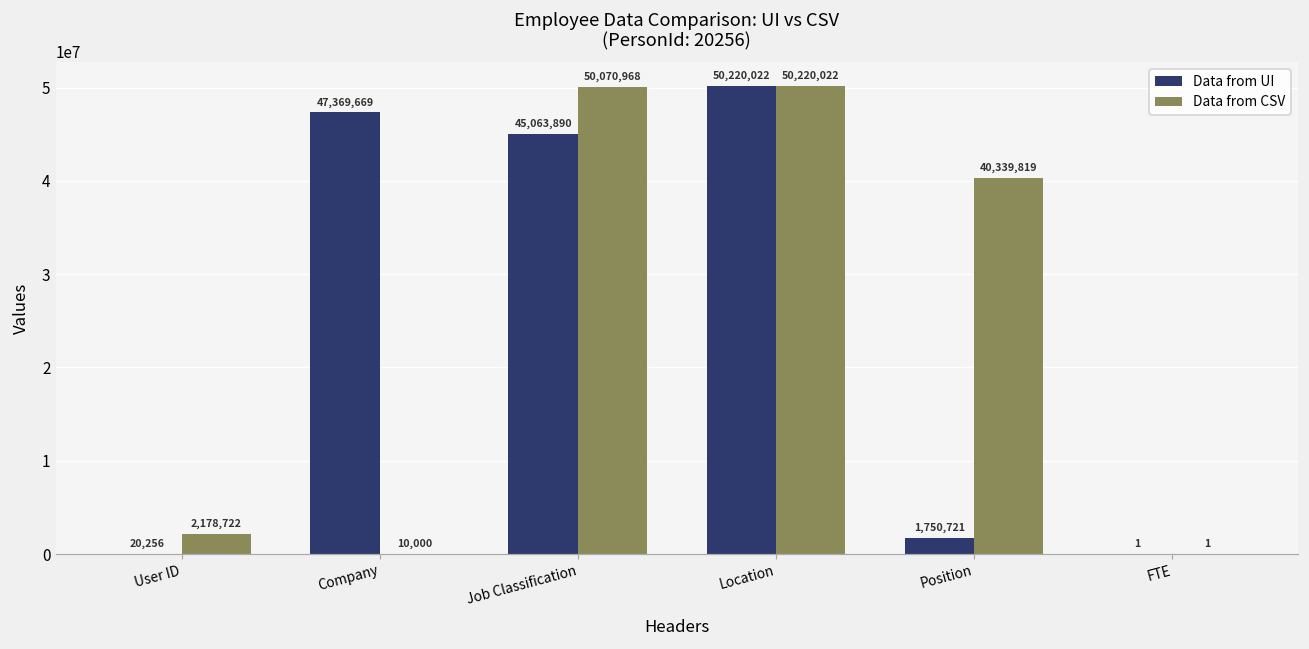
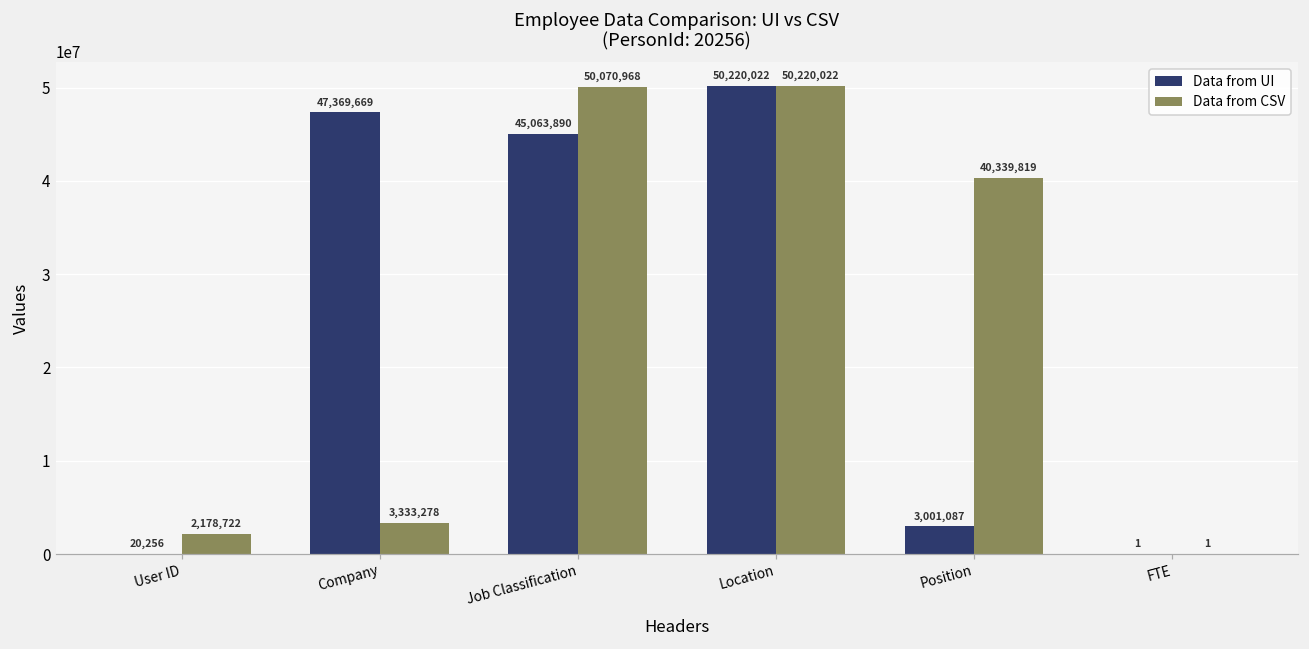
  {
    "Data from UI": {
      "User ID": "20,256",
      "Company": "47,369,669",
      "Job Classification": "45,063,890",
      "Location": "50,220,022",
-     "Position": "1,750,721",
+     "Position": "3,001,087",
      "FTE": "1"
    },
    "Data from CSV": {
      "User ID": "2,178,722",
-     "Company": "10,000",
+     "Company": "3,333,278",
      "Job Classification": "50,070,968",
      "Location": "50,220,022",
      "Position": "40,339,819",
      "FTE": "1"
    }
  }
